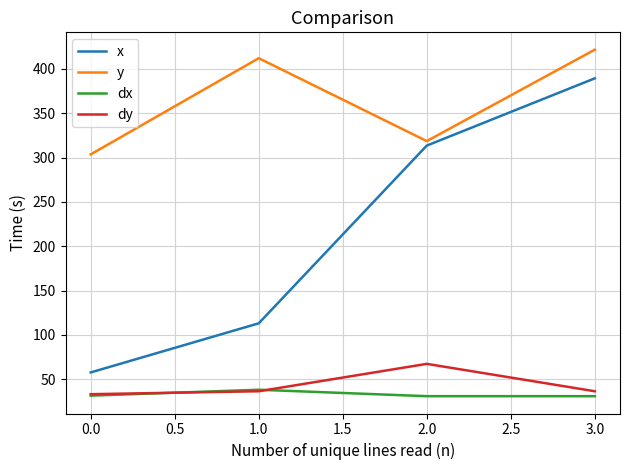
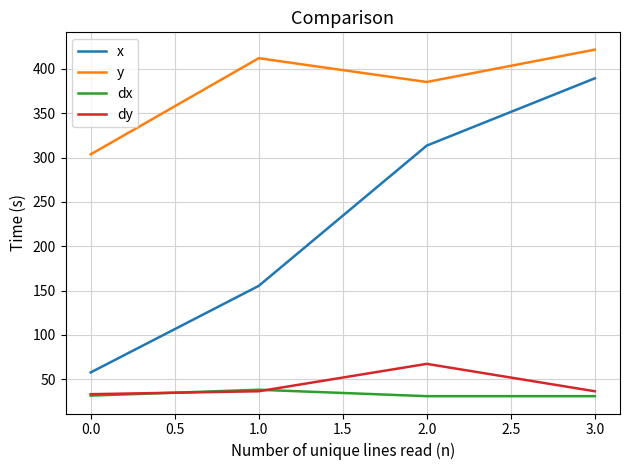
  {
    "x": {
      "0.0": 60,
-     "1.0": 110,
+     "1.0": 160,
      "2.0": 310,
      "3.0": 390
    },
    "y": {
      "0.0": 300,
      "1.0": 410,
-     "2.0": 320,
+     "2.0": 390,
      "3.0": 420
    },
    "dx": {
      "2.0": 30,
      "3.0": 30
    },
    "dy": {
      "2.0": 70,
      "3.0": 40
    }
  }
